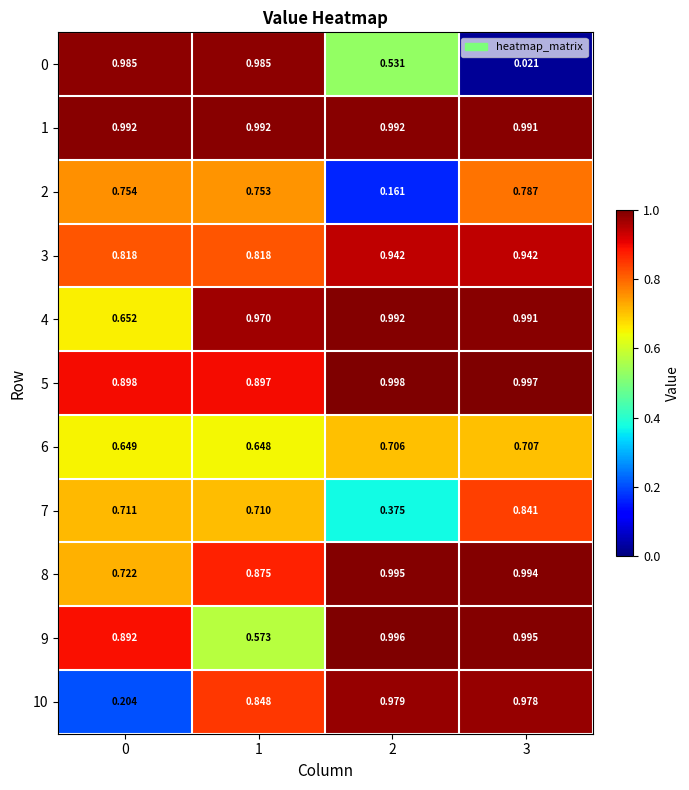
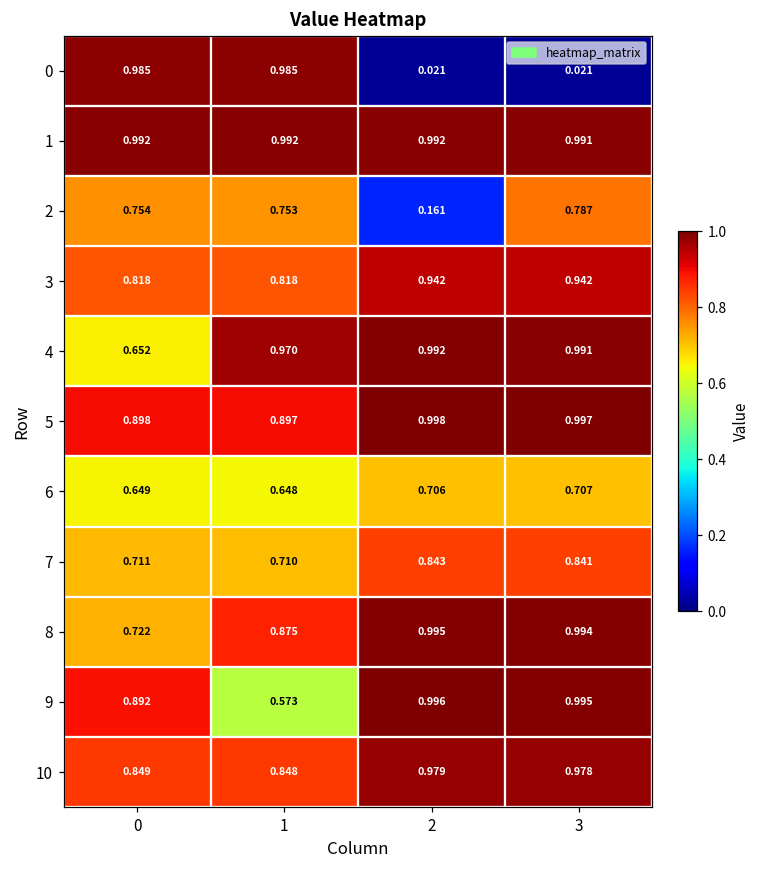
  {
    "0": {
      "0": 0.985,
      "1": 0.985,
-     "2": 0.531,
+     "2": 0.021,
      "3": 0.021
    },
    "1": {
      "0": 0.992,
      "1": 0.992,
      "2": 0.992,
      "3": 0.991
    },
    "2": {
      "0": 0.754,
      "1": 0.753,
      "2": 0.161,
      "3": 0.787
    },
    "3": {
      "0": 0.818,
      "1": 0.818,
      "2": 0.942,
      "3": 0.942
    },
    "4": {
      "0": 0.652,
      "1": 0.970,
      "2": 0.992,
      "3": 0.991
    },
    "5": {
      "0": 0.898,
      "1": 0.897,
      "2": 0.998,
      "3": 0.997
    },
    "6": {
      "0": 0.649,
      "1": 0.648,
      "2": 0.706,
      "3": 0.707
    },
    "7": {
      "0": 0.711,
      "1": 0.710,
-     "2": 0.375,
+     "2": 0.843,
      "3": 0.841
    },
    "8": {
      "0": 0.722,
      "1": 0.875,
      "2": 0.995,
      "3": 0.994
    },
    "9": {
      "0": 0.892,
      "1": 0.573,
      "2": 0.996,
      "3": 0.995
    },
    "10": {
-     "0": 0.204,
+     "0": 0.849,
      "1": 0.848,
      "2": 0.979,
      "3": 0.978
    }
  }
